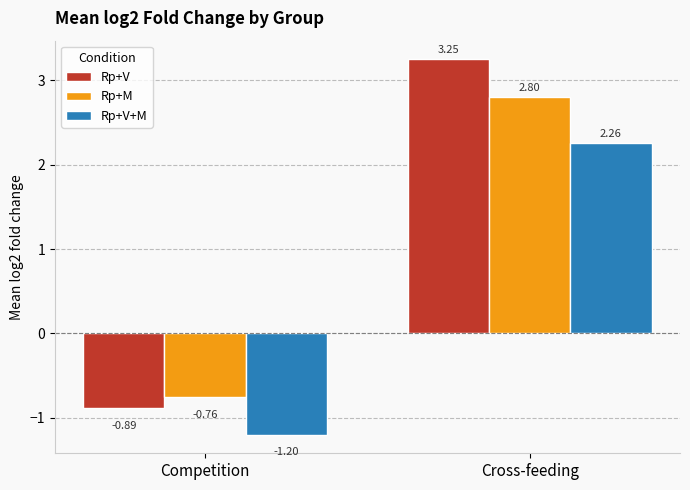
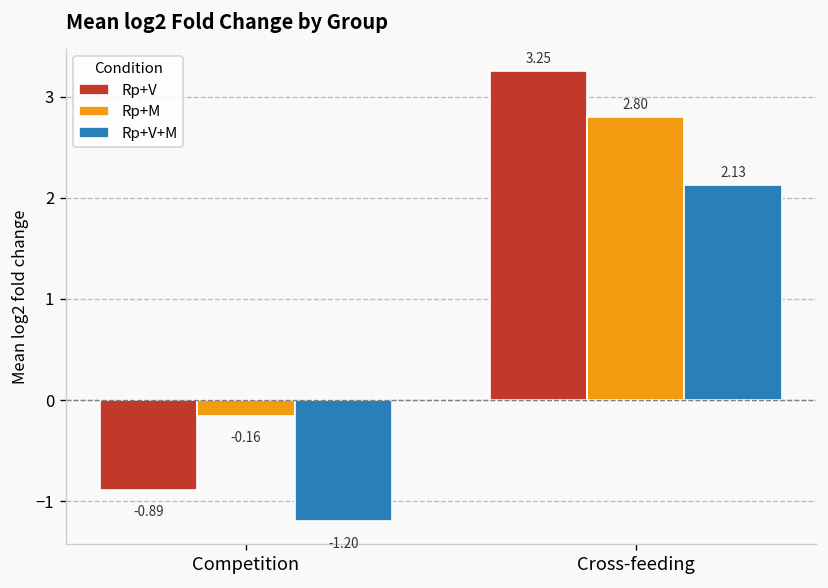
  {
    "Rp+V": {
      "Competition": -0.89,
      "Cross-feeding": 3.25
    },
    "Rp+M": {
-     "Competition": -0.76,
+     "Competition": -0.16,
      "Cross-feeding": 2.80
    },
    "Rp+V+M": {
      "Competition": -1.20,
-     "Cross-feeding": 2.26
+     "Cross-feeding": 2.13
    }
  }
